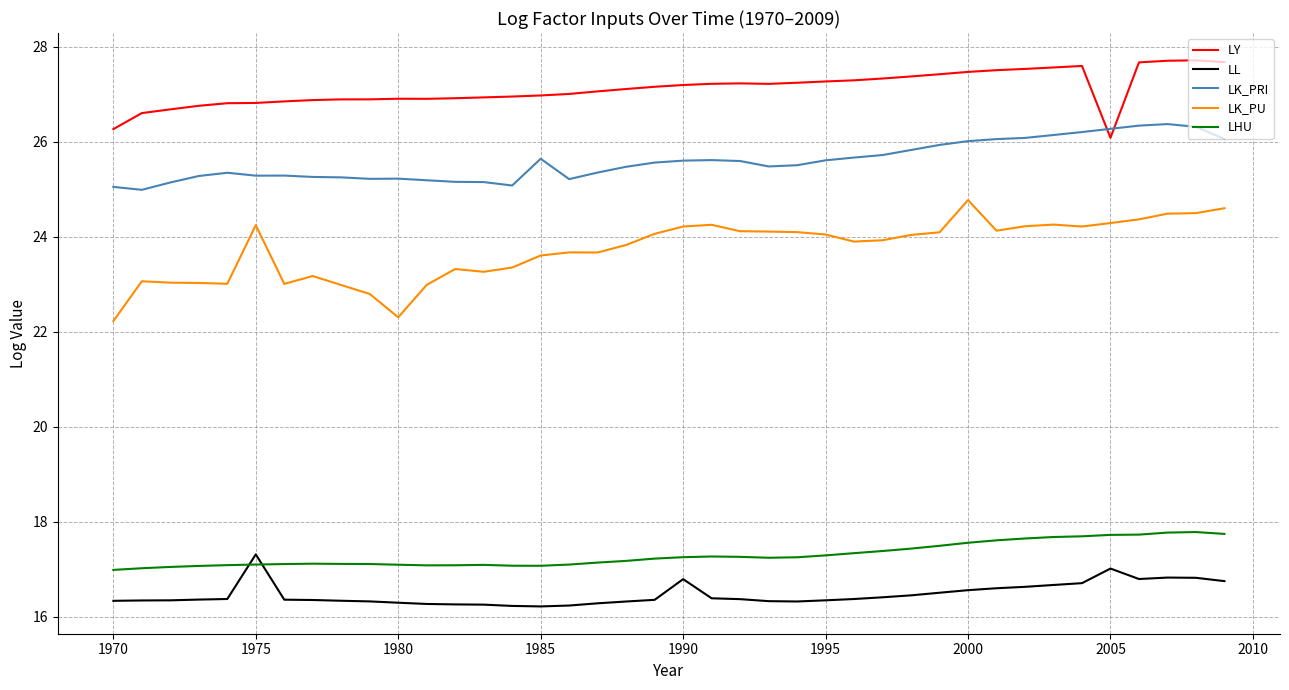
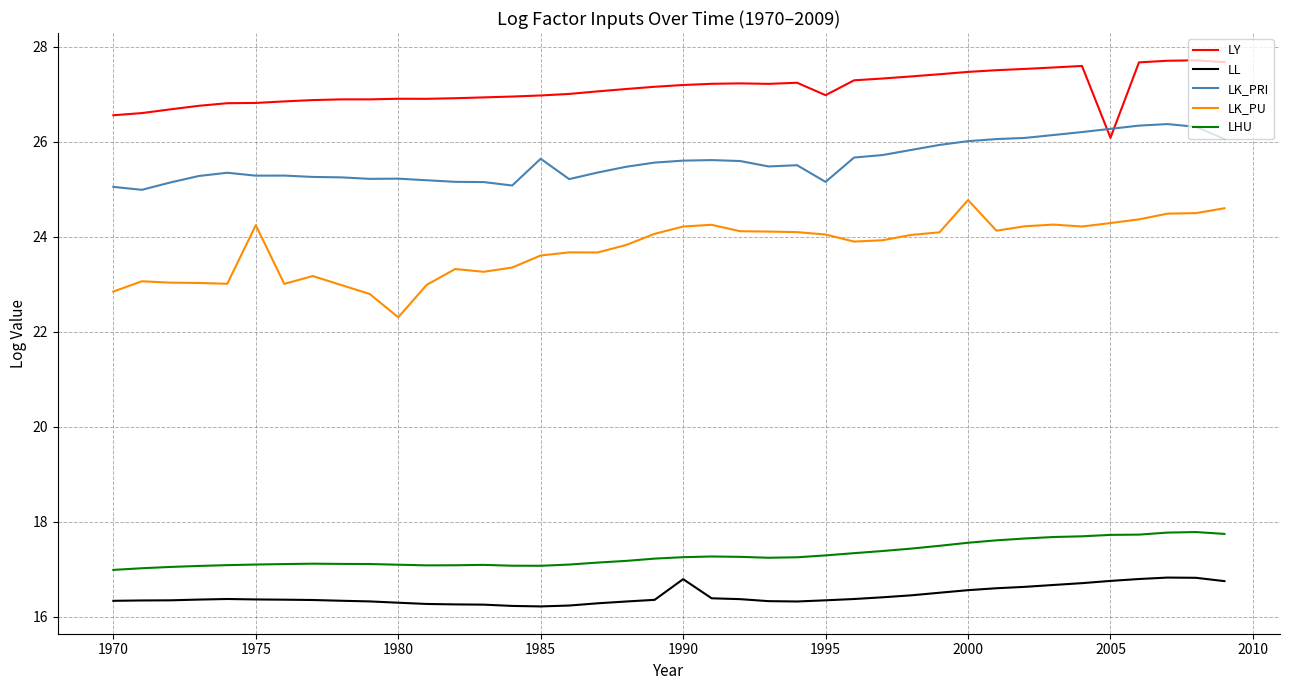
  {
    "LY": {
-     "1970": 26.3,
+     "1970": 26.6,
      "1975": 26.8,
      "1980": 26.9,
      "1985": 27.0,
      "1990": 27.2,
-     "1995": 27.3,
+     "1995": 27.0,
      "2000": 27.5,
      "2005": 26.1
    },
    "LL": {
      "1970": 16.3,
-     "1975": 17.3,
+     "1975": 16.4,
      "1980": 16.3,
      "1985": 16.2,
      "1990": 16.8,
      "1995": 16.4,
      "2000": 16.6,
-     "2005": 17.0
+     "2005": 16.8
    },
    "LK_PRI": {
      "1970": 25.1,
      "1975": 25.3,
      "1980": 25.2,
      "1985": 25.6,
      "1990": 25.6,
-     "1995": 25.6,
+     "1995": 25.2,
      "2000": 26.0,
      "2005": 26.3
    },
    "LK_PU": {
-     "1970": 22.2,
+     "1970": 22.8,
      "1975": 24.2,
      "1980": 22.3,
      "1985": 23.6,
      "1990": 24.2,
      "1995": 24.0,
      "2000": 24.8,
      "2005": 24.3
    },
    "LHU": {
      "1970": 17.0,
      "1975": 17.1,
      "1980": 17.1,
      "1985": 17.1,
      "1990": 17.3,
      "1995": 17.3,
      "2000": 17.6,
      "2005": 17.7
    }
  }
